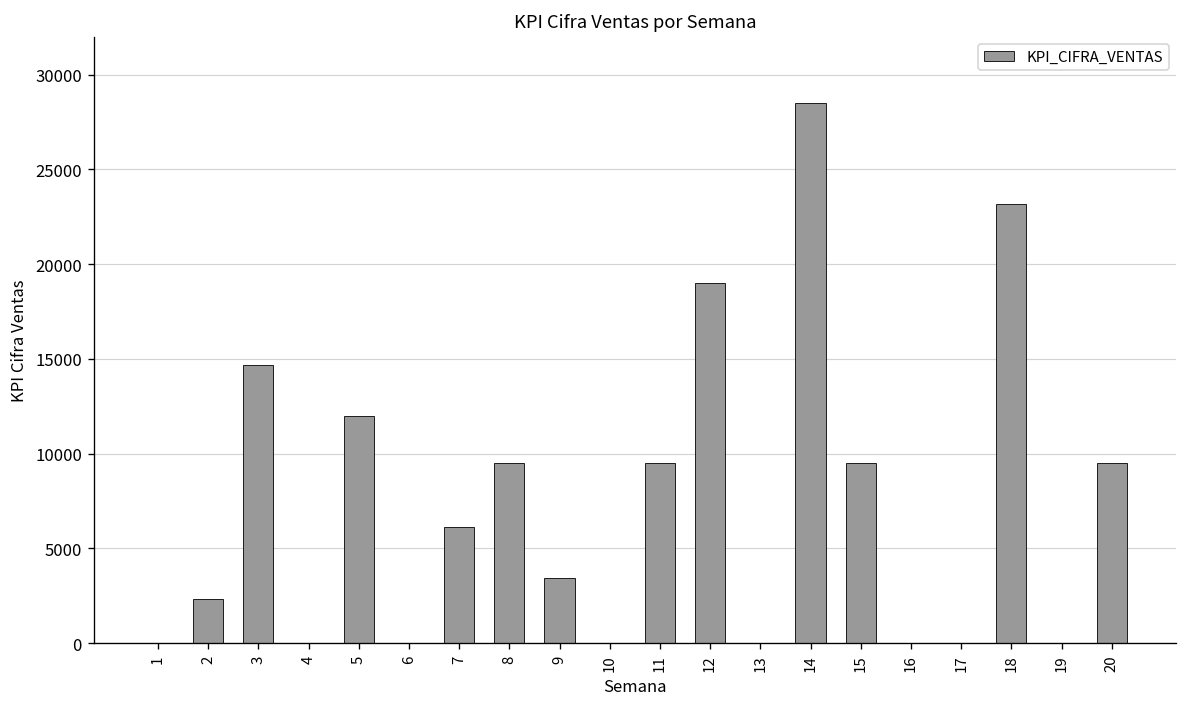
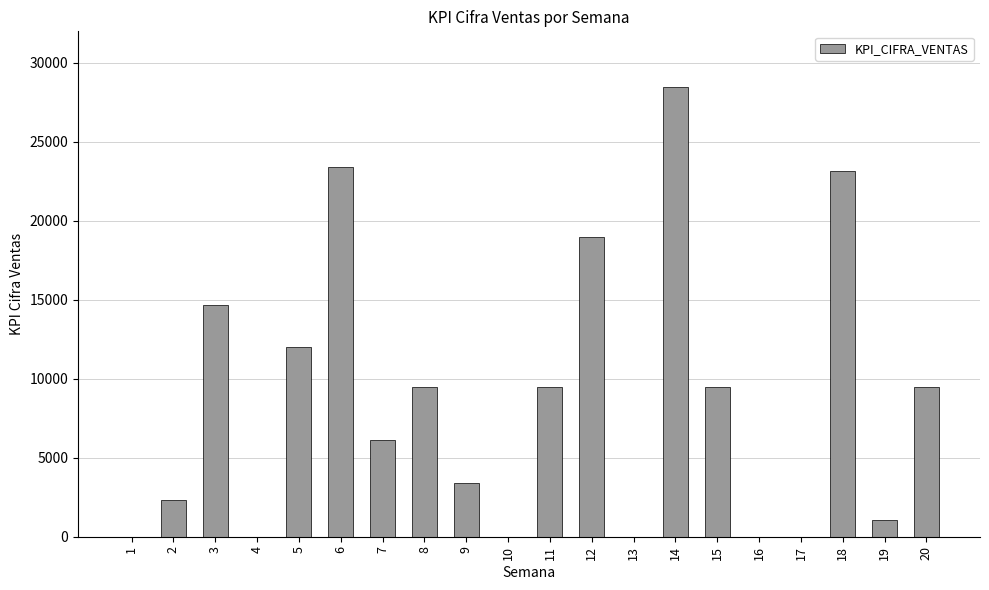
  {
    "1": 0,
    "2": 2300,
    "3": 14700,
    "4": 0,
    "5": 12000,
-   "6": 0,
+   "6": 23400,
    "7": 6100,
    "8": 9500,
    "9": 3400,
    "10": 0,
    "11": 9500,
    "12": 19000,
    "13": 0,
    "14": 28500,
    "15": 9500,
    "16": 0,
    "17": 0,
    "18": 23200,
-   "19": 0,
+   "19": 1000,
    "20": 9500
  }
